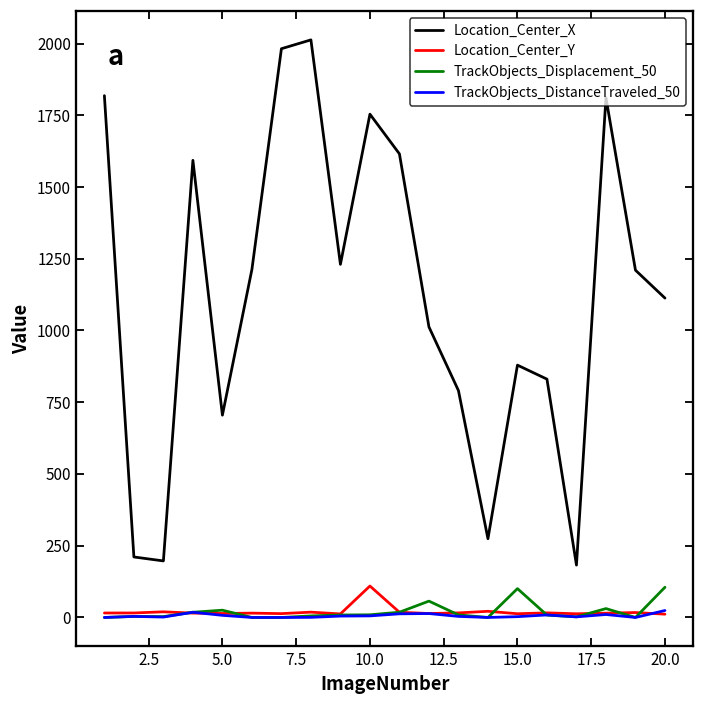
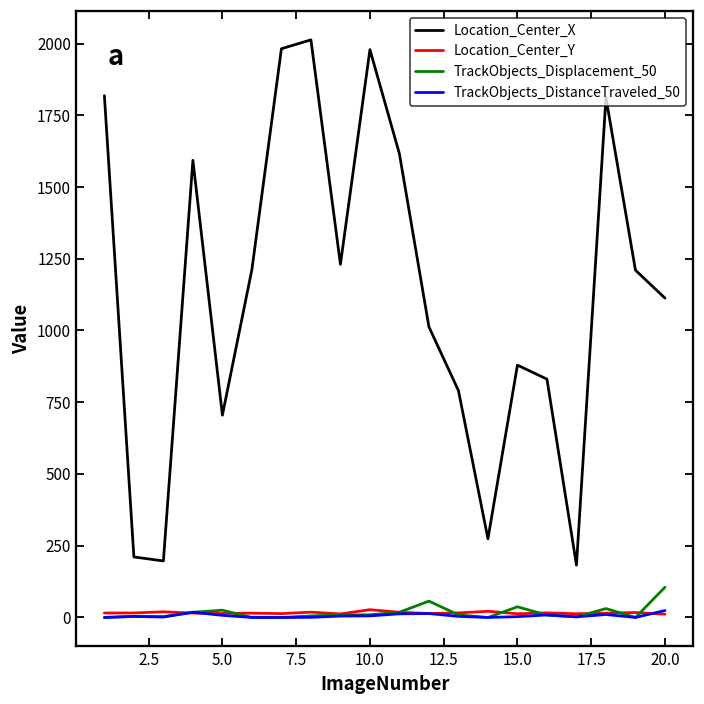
  {
    "Location_Center_X": {
      "5.0": 700,
-     "10.0": 1750,
+     "10.0": 1980,
      "15.0": 880,
      "20.0": 1110
    },
    "Location_Center_Y": {
-     "10.0": 110,
+     "10.0": 30,
      "15.0": 10,
      "20.0": 10
    },
    "TrackObjects_Displacement_50": {
      "5.0": 30,
-     "15.0": 100,
+     "15.0": 40,
      "20.0": 110
    },
    "TrackObjects_DistanceTraveled_50": {
      "15.0": 0,
      "20.0": 20
    }
  }
